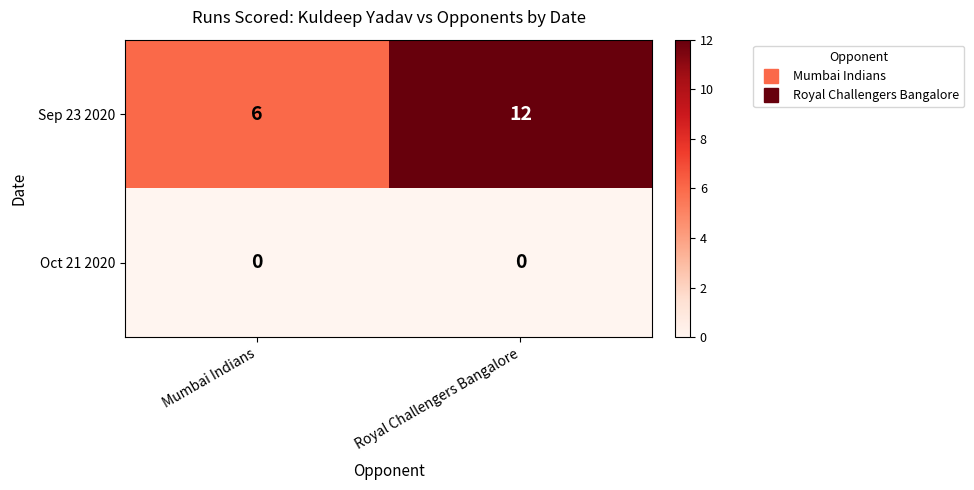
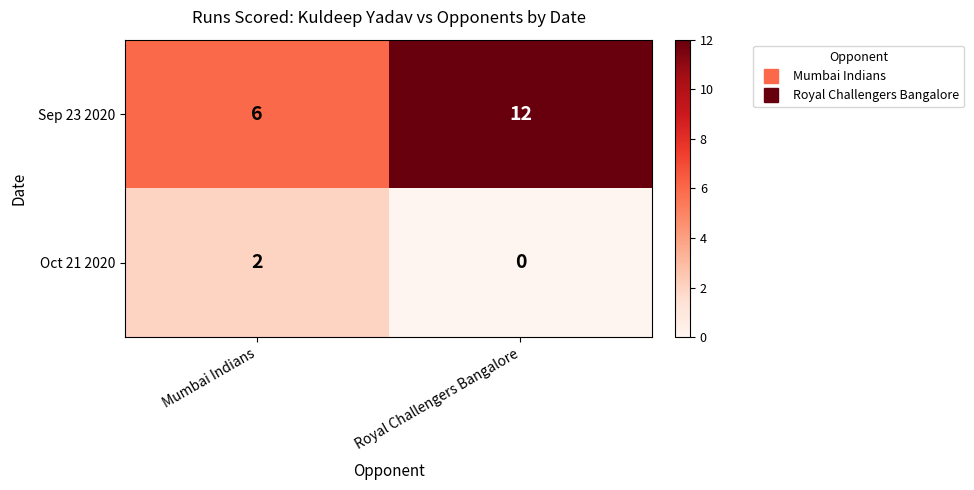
  {
    "Sep 23 2020": {
      "Mumbai Indians": 6,
      "Royal Challengers Bangalore": 12
    },
    "Oct 21 2020": {
-     "Mumbai Indians": 0,
+     "Mumbai Indians": 2,
      "Royal Challengers Bangalore": 0
    }
  }
